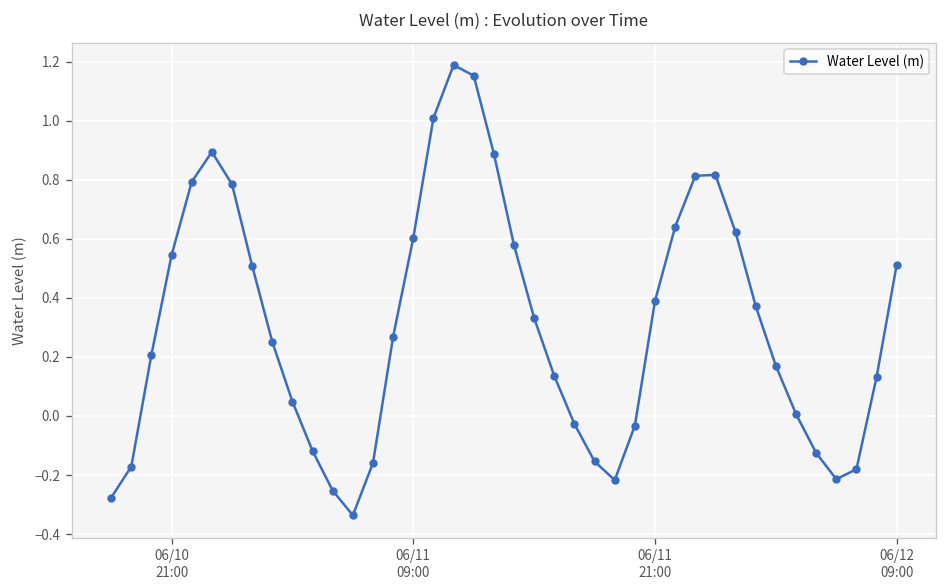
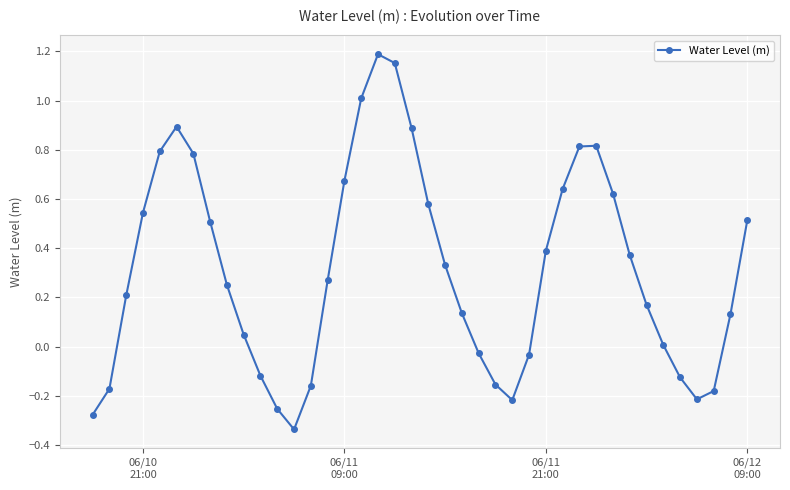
  {
    "06/10 21:00": 0.54,
-   "06/11 09:00": 0.60,
+   "06/11 09:00": 0.67,
    "06/11 21:00": 0.39,
    "06/12 09:00": 0.51
  }
